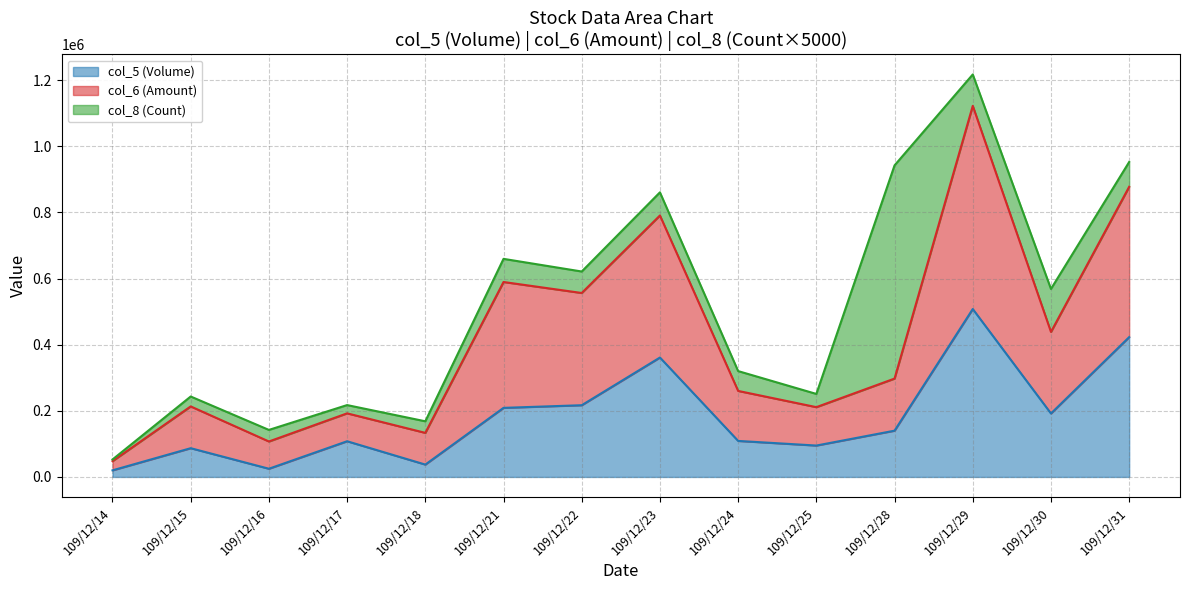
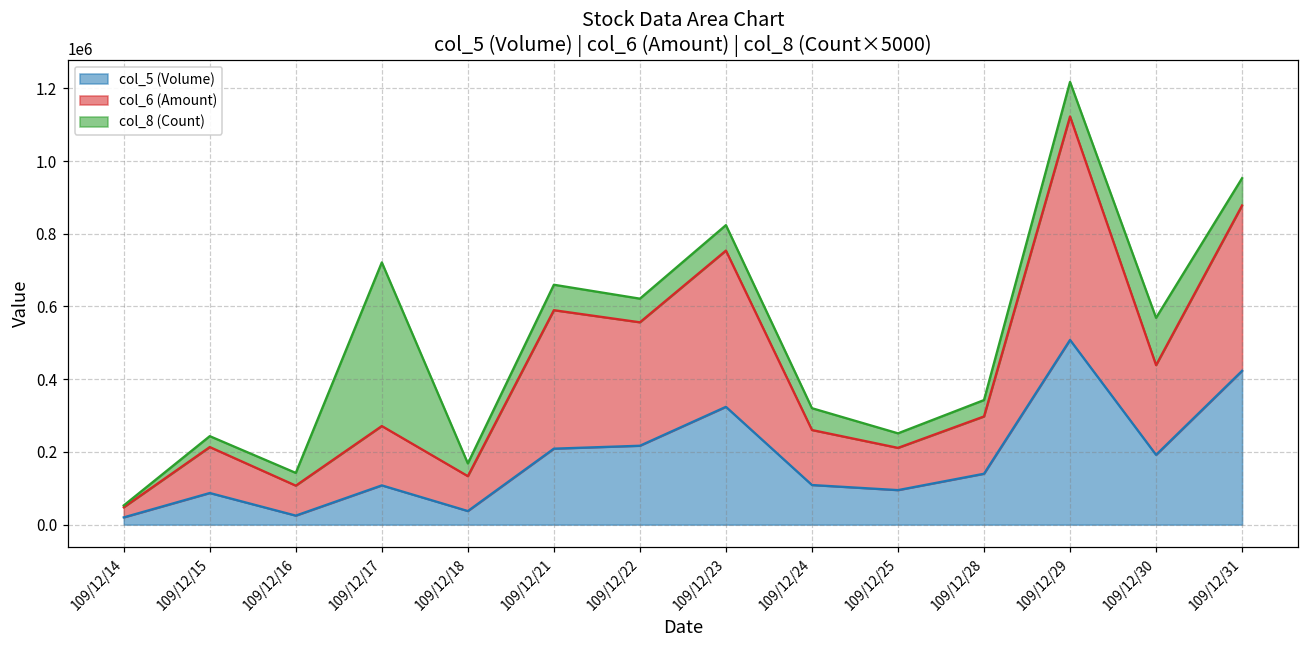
  {
    "col_5 (Volume)": {
      "109/12/14": 20000,
      "109/12/15": 90000,
      "109/12/16": 20000,
      "109/12/17": 110000,
      "109/12/18": 40000,
      "109/12/21": 210000,
      "109/12/22": 220000,
-     "109/12/23": 360000,
+     "109/12/23": 320000,
      "109/12/24": 110000,
      "109/12/25": 100000,
      "109/12/28": 140000,
      "109/12/29": 510000,
      "109/12/30": 190000,
      "109/12/31": 420000
    },
    "col_6 (Amount)": {
      "109/12/15": 130000,
      "109/12/16": 80000,
-     "109/12/17": 80000,
+     "109/12/17": 160000,
      "109/12/18": 100000,
      "109/12/21": 380000,
      "109/12/22": 340000,
      "109/12/23": 430000,
      "109/12/24": 150000,
      "109/12/25": 120000,
      "109/12/28": 160000,
      "109/12/29": 610000,
      "109/12/30": 250000,
      "109/12/31": 450000
    },
    "col_8 (Count)": {
      "109/12/15": 30000,
      "109/12/16": 40000,
-     "109/12/17": 30000,
+     "109/12/17": 450000,
      "109/12/18": 40000,
      "109/12/21": 70000,
      "109/12/22": 70000,
      "109/12/23": 70000,
      "109/12/24": 60000,
      "109/12/25": 40000,
-     "109/12/28": 650000,
+     "109/12/28": 50000,
      "109/12/29": 100000,
      "109/12/30": 130000,
      "109/12/31": 80000
    }
  }
